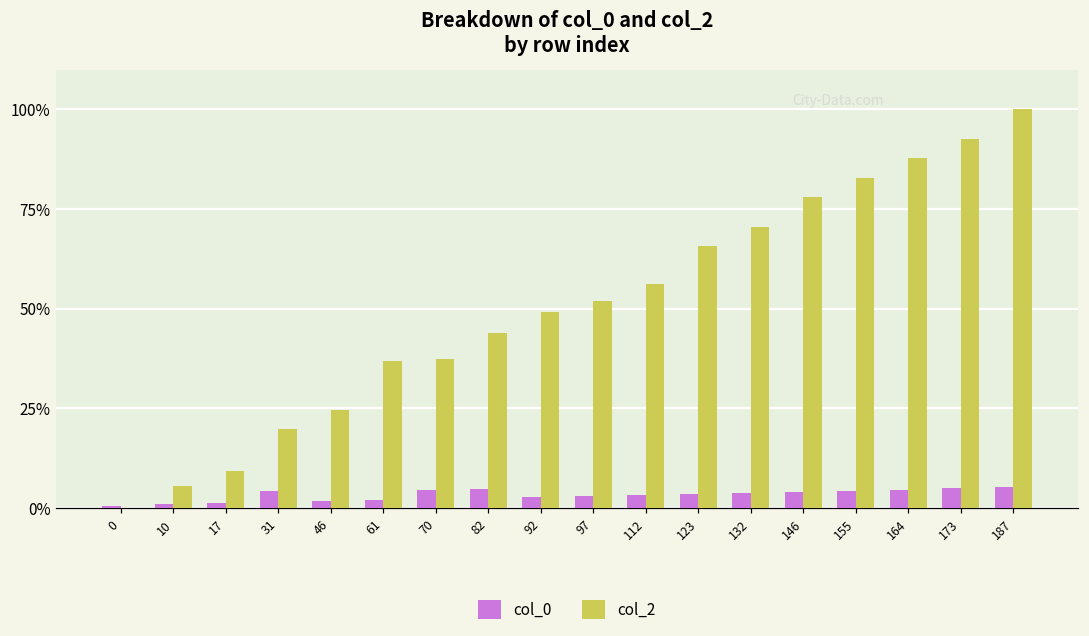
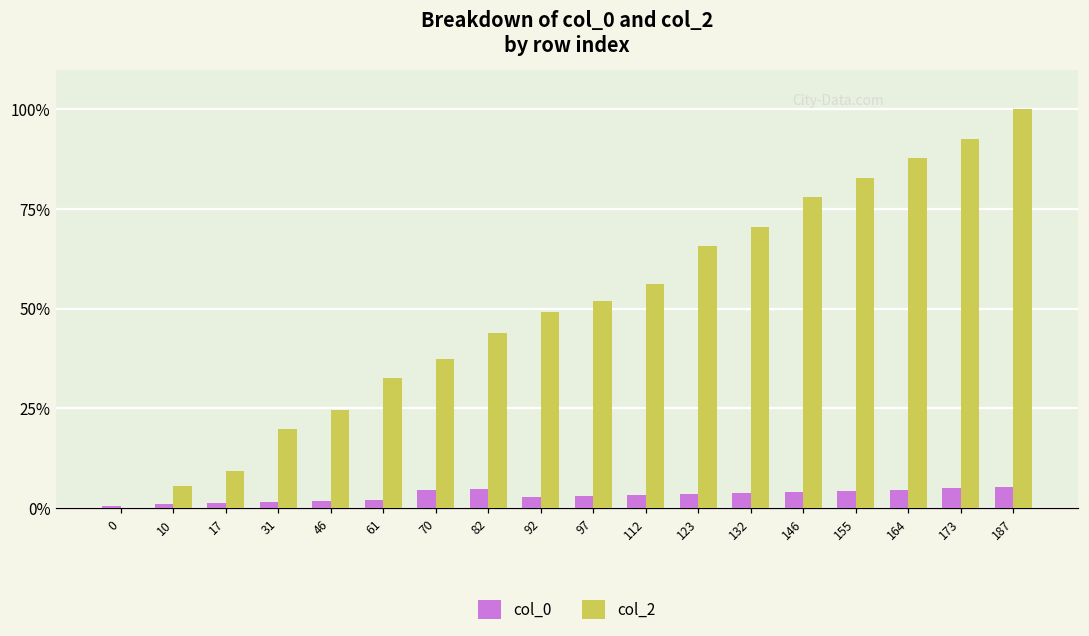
  {
    "col_0": {
      "10": "1%",
      "17": "1%",
-     "31": "4%",
+     "31": "1%",
      "46": "2%",
      "61": "2%",
      "70": "4%",
      "82": "5%",
      "92": "3%",
      "97": "3%",
      "112": "3%",
      "123": "3%",
      "132": "4%",
      "146": "4%",
      "155": "4%",
      "164": "5%",
      "173": "5%",
      "187": "5%"
    },
    "col_2": {
      "0": "0%",
      "10": "5%",
      "17": "9%",
      "31": "20%",
      "46": "25%",
-     "61": "37%",
+     "61": "33%",
      "70": "37%",
      "82": "44%",
      "92": "49%",
      "97": "52%",
      "112": "56%",
      "123": "66%",
      "132": "71%",
      "146": "78%",
      "155": "83%",
      "164": "88%",
      "173": "93%",
      "187": "100%"
    }
  }
